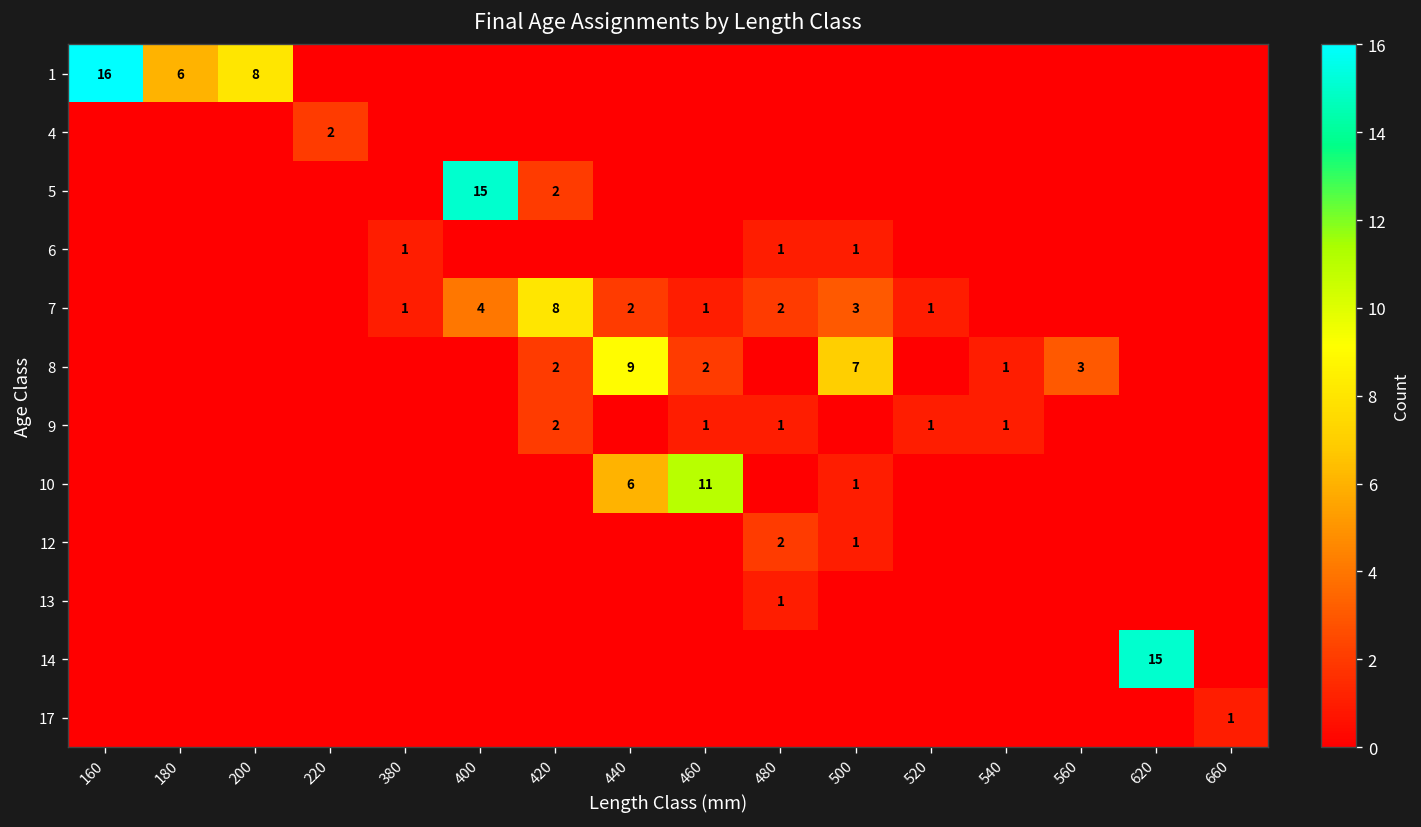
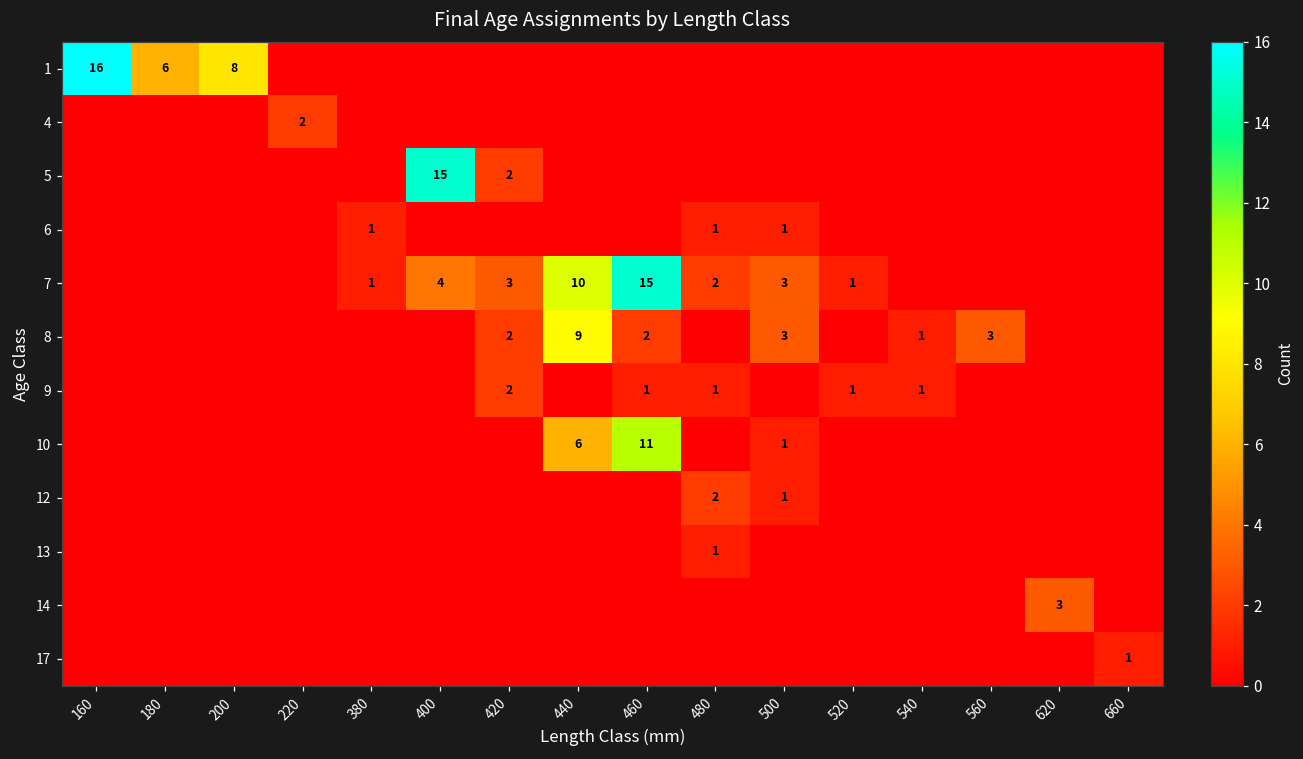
  {
    "1": {
      "160": 16,
      "180": 6,
      "200": 8
    },
    "4": {
      "220": 2
    },
    "5": {
      "400": 15,
      "420": 2
    },
    "6": {
      "380": 1,
      "480": 1,
      "500": 1
    },
    "7": {
      "380": 1,
      "400": 4,
-     "420": 8,
-     "440": 2,
-     "460": 1,
+     "420": 3,
+     "440": 10,
+     "460": 15,
      "480": 2,
      "500": 3,
      "520": 1
    },
    "8": {
      "420": 2,
      "440": 9,
      "460": 2,
-     "500": 7,
+     "500": 3,
      "540": 1,
      "560": 3
    },
    "9": {
      "420": 2,
      "460": 1,
      "480": 1,
      "520": 1,
      "540": 1
    },
    "10": {
      "440": 6,
      "460": 11,
      "500": 1
    },
    "12": {
      "480": 2,
      "500": 1
    },
    "13": {
      "480": 1
    },
    "14": {
-     "620": 15
+     "620": 3
    },
    "17": {
      "660": 1
    }
  }
